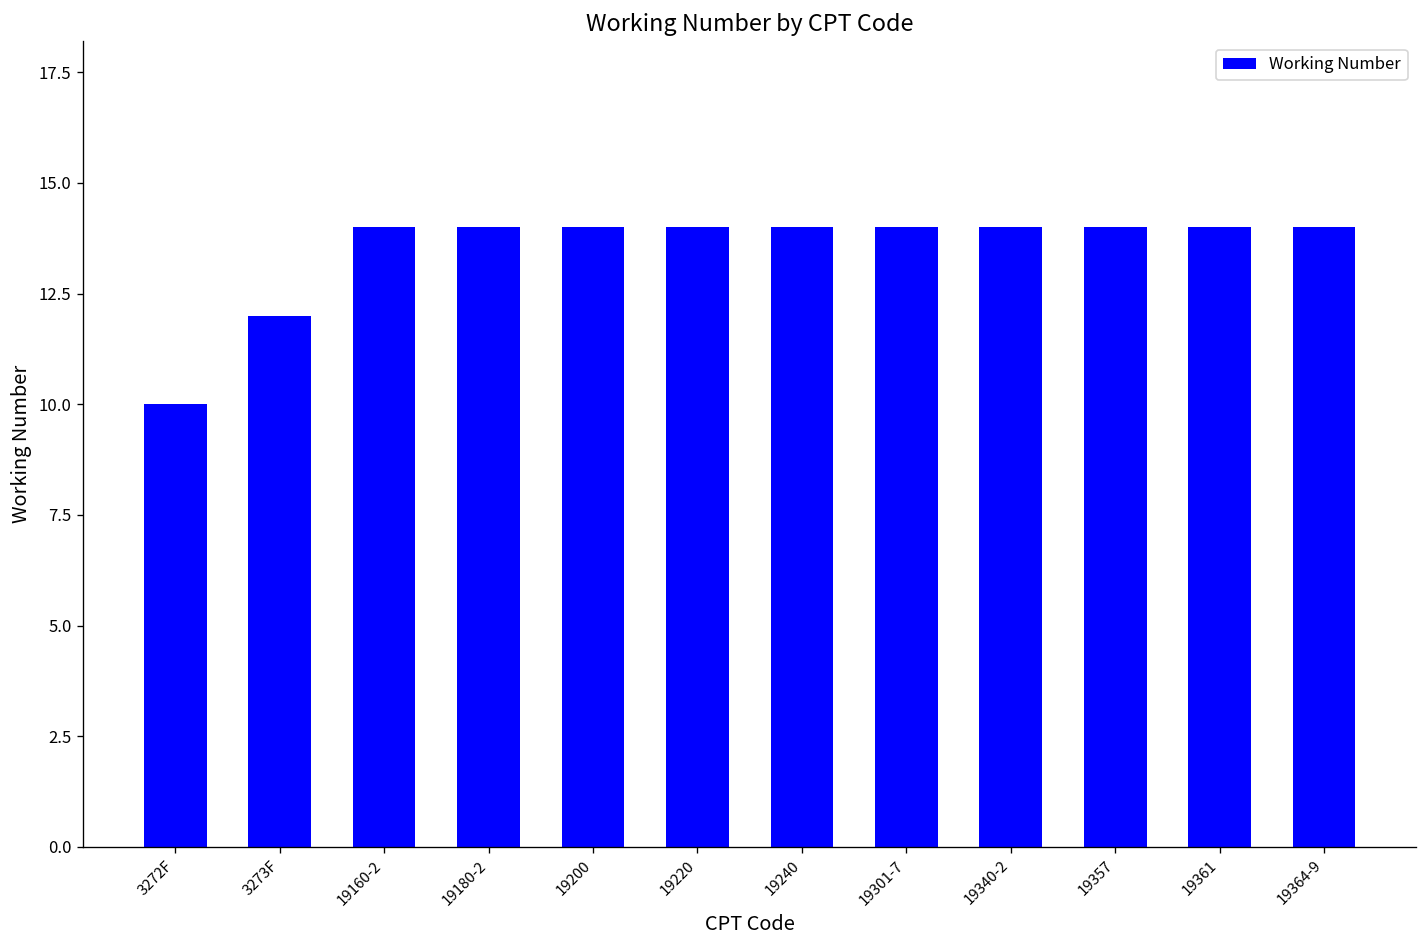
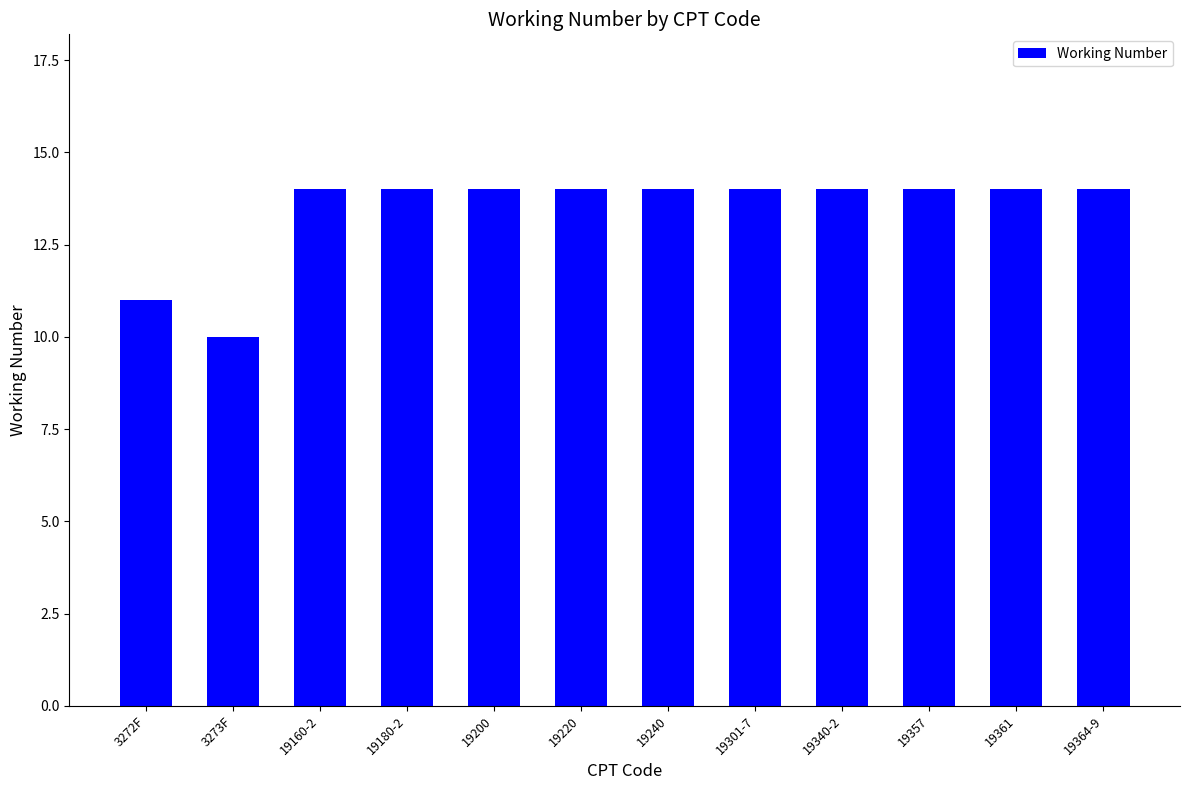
  {
-   "3272F": 10,
-   "3273F": 12,
+   "3272F": 11,
+   "3273F": 10,
    "19160-2": 14,
    "19180-2": 14,
    "19200": 14,
    "19220": 14,
    "19240": 14,
    "19301-7": 14,
    "19340-2": 14,
    "19357": 14,
    "19361": 14,
    "19364-9": 14
  }
